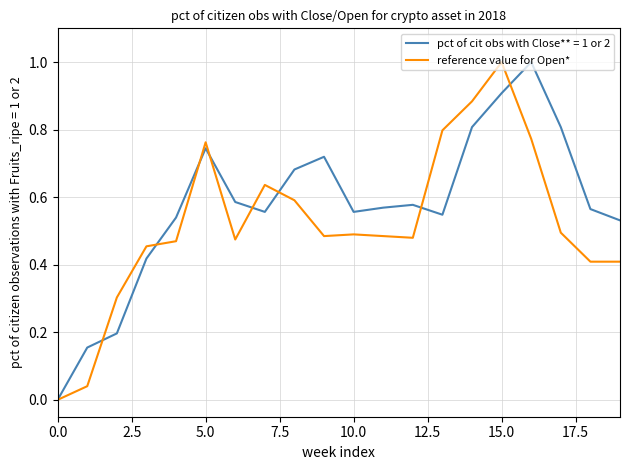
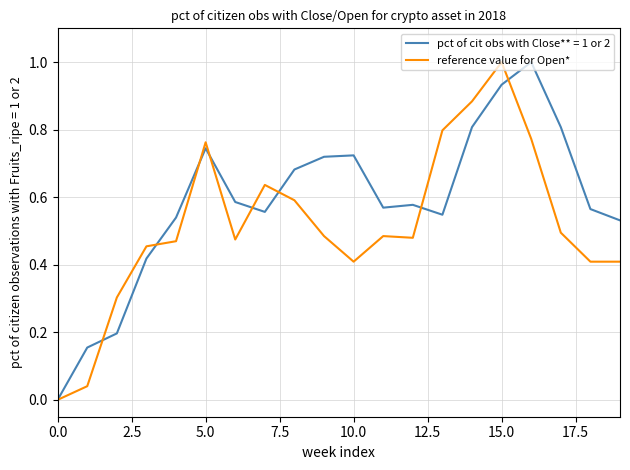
  {
    "pct of cit obs with Close** = 1 or 2": {
      "5.0": 0.74,
-     "10.0": 0.56,
-     "15.0": 0.91
+     "10.0": 0.72,
+     "15.0": 0.93
    },
    "reference value for Open*": {
      "5.0": 0.76,
-     "10.0": 0.49
+     "10.0": 0.41
    }
  }
